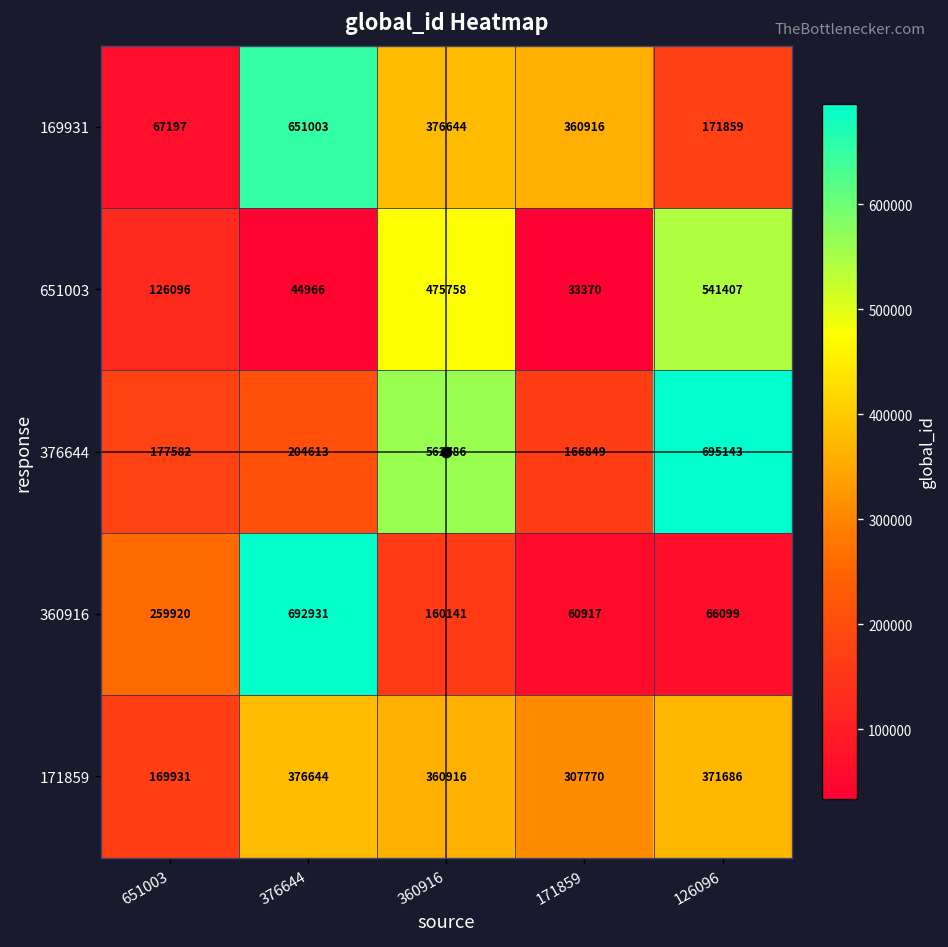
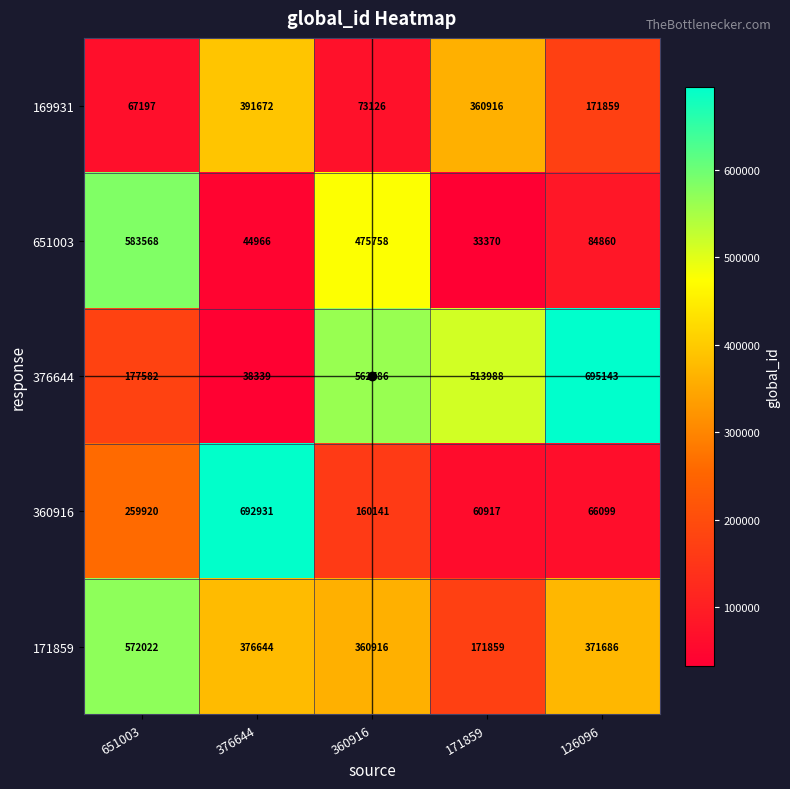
  {
    "169931": {
      "651003": 67197,
-     "376644": 651003,
-     "360916": 376644,
+     "376644": 391672,
+     "360916": 73126,
      "171859": 360916,
      "126096": 171859
    },
    "651003": {
-     "651003": 126096,
+     "651003": 583568,
      "376644": 44966,
      "360916": 475758,
      "171859": 33370,
-     "126096": 541407
+     "126096": 84860
    },
    "376644": {
      "651003": 177582,
-     "376644": 204613,
-     "171859": 166849,
+     "376644": 38339,
+     "171859": 513988,
      "126096": 695143
    },
    "360916": {
      "651003": 259920,
      "376644": 692931,
      "360916": 160141,
      "171859": 60917,
      "126096": 66099
    },
    "171859": {
-     "651003": 169931,
+     "651003": 572022,
      "376644": 376644,
      "360916": 360916,
-     "171859": 307770,
+     "171859": 171859,
      "126096": 371686
    }
  }
